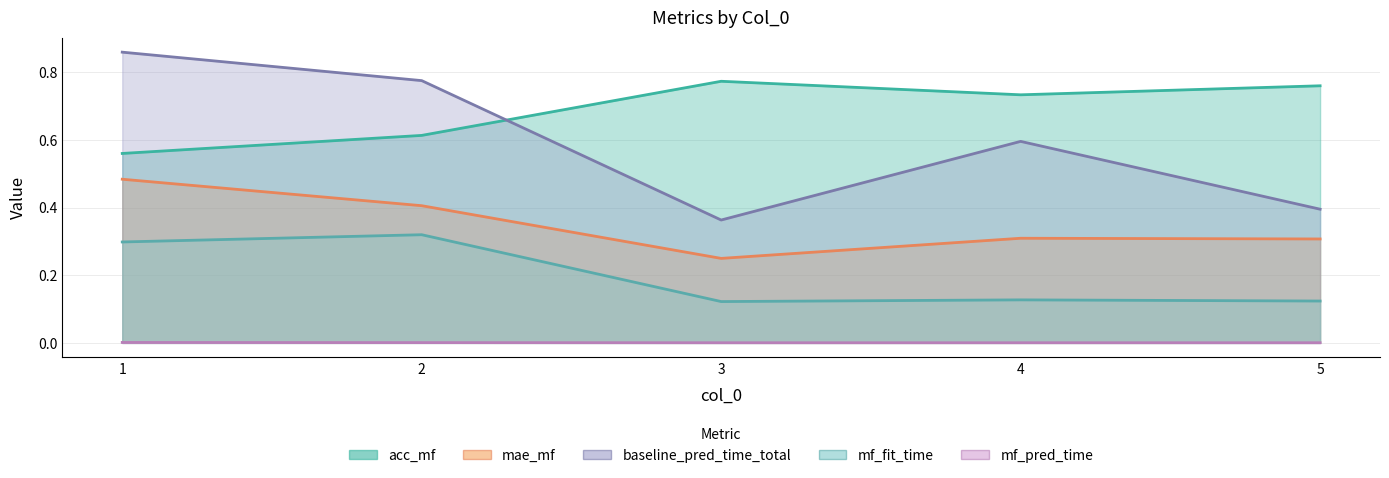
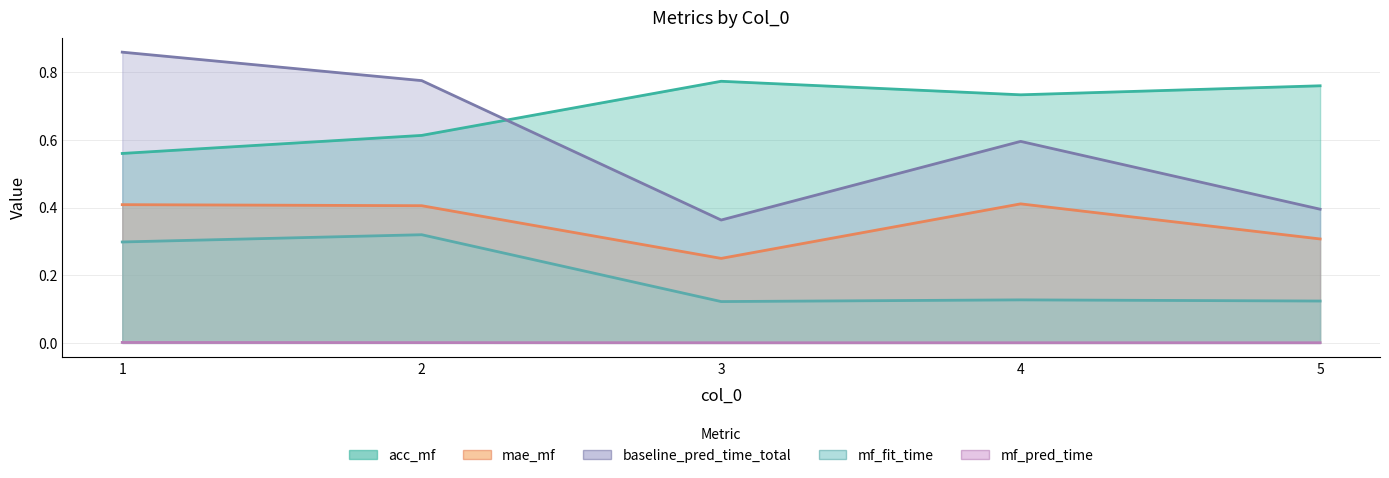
  {
    "mae_mf": {
-     "1": 0.48,
+     "1": 0.41,
      "2": 0.41,
      "3": 0.25,
-     "4": 0.31,
+     "4": 0.41,
      "5": 0.31
    }
  }
